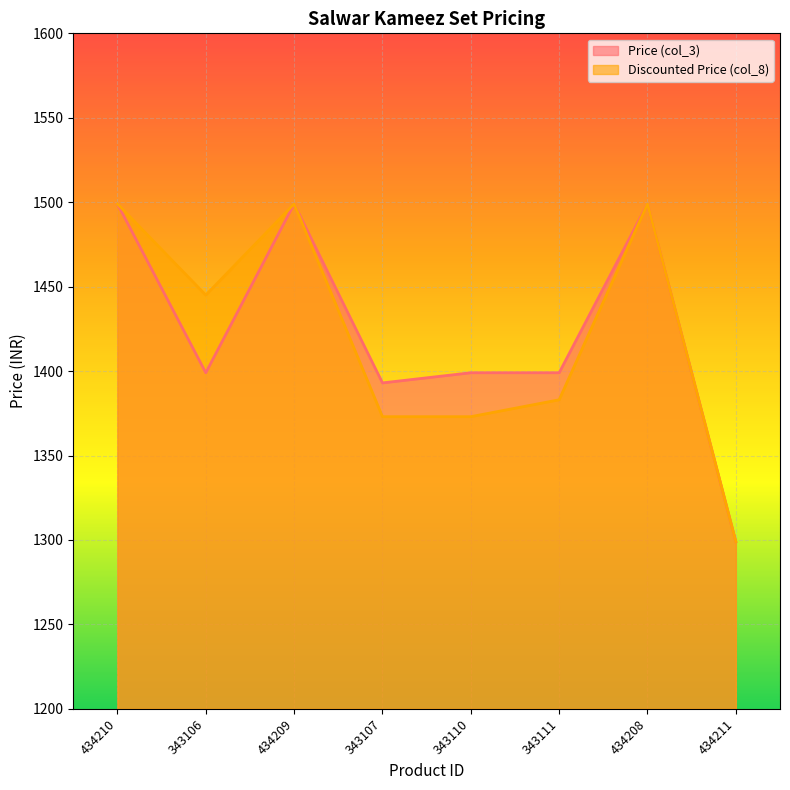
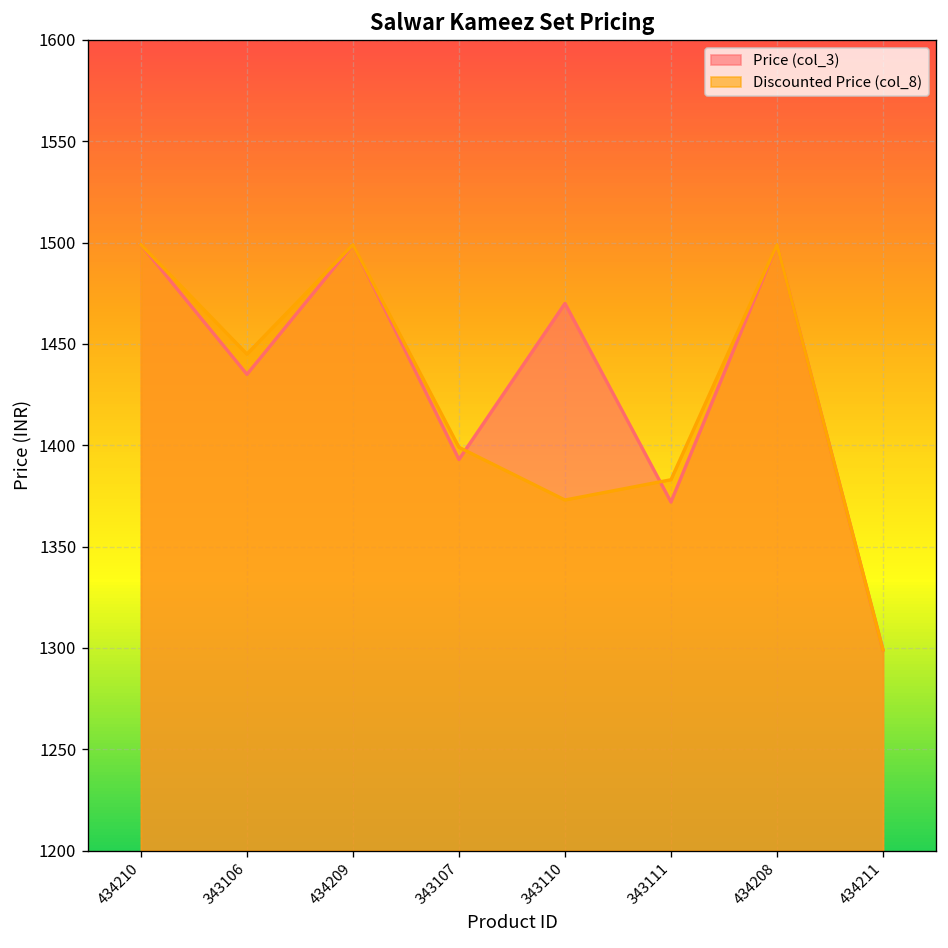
  {
    "Price (col_3)": {
-     "343106": 1399,
+     "343106": 1435,
      "343107": 1393,
-     "343110": 1399,
-     "343111": 1399
+     "343110": 1470,
+     "343111": 1372
    },
    "Discounted Price (col_8)": {
      "343106": 1445,
-     "343107": 1373,
+     "343107": 1399,
      "343110": 1373,
      "343111": 1383
    }
  }
